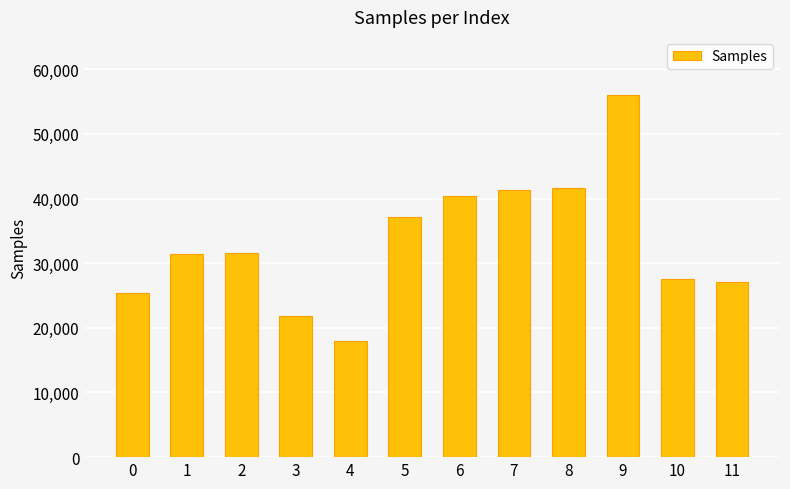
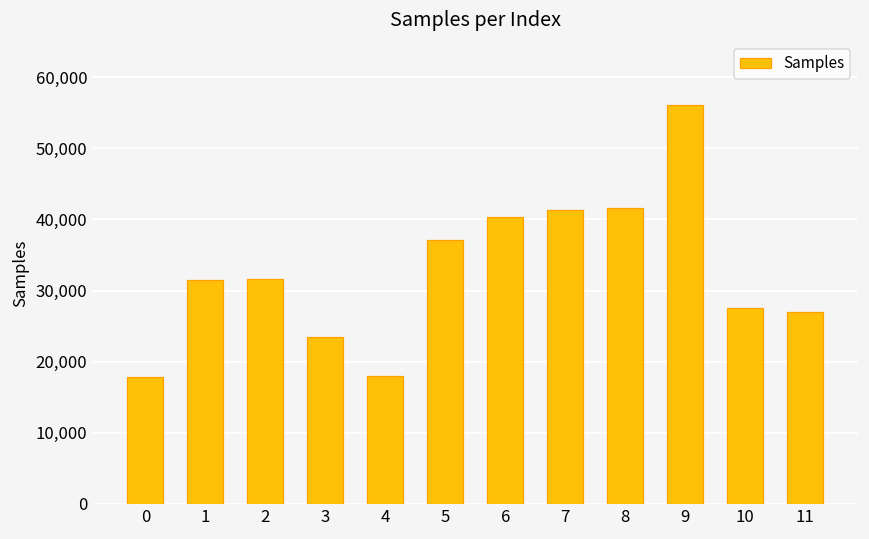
  {
-   "0": "25,000",
+   "0": "18,000",
    "1": "31,000",
    "2": "32,000",
-   "3": "22,000",
+   "3": "23,000",
    "4": "18,000",
    "5": "37,000",
    "6": "40,000",
    "7": "41,000",
    "8": "42,000",
    "9": "56,000",
    "10": "28,000",
    "11": "27,000"
  }
